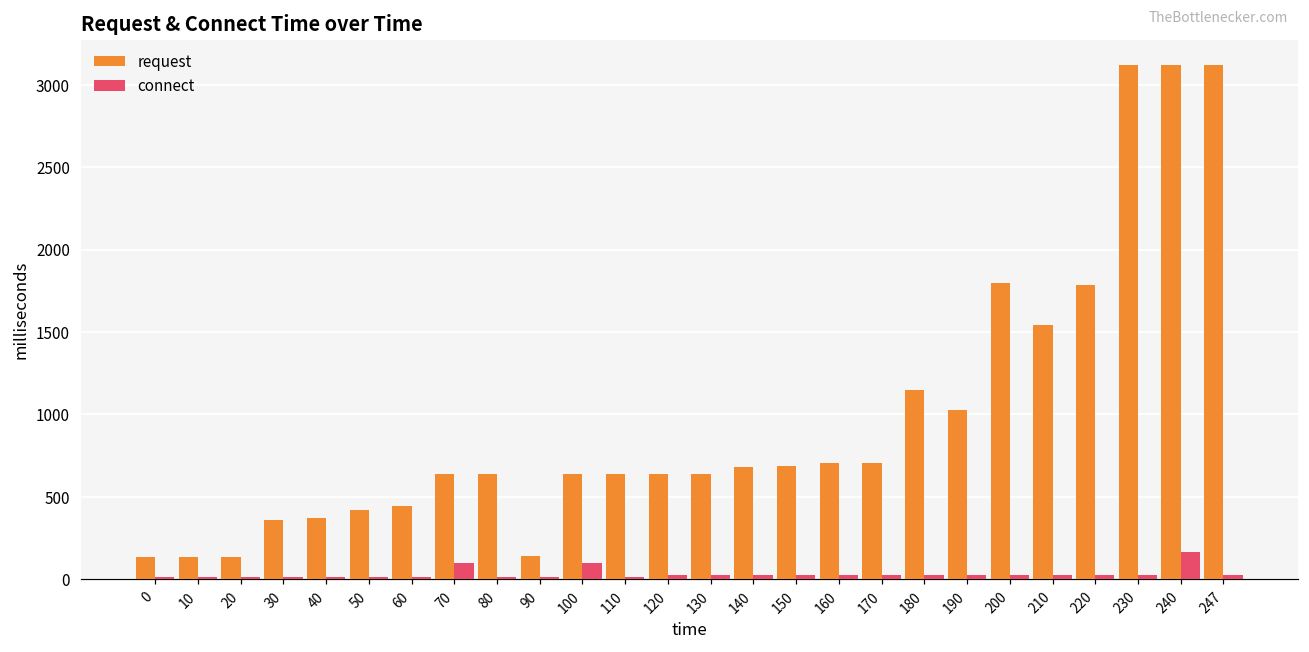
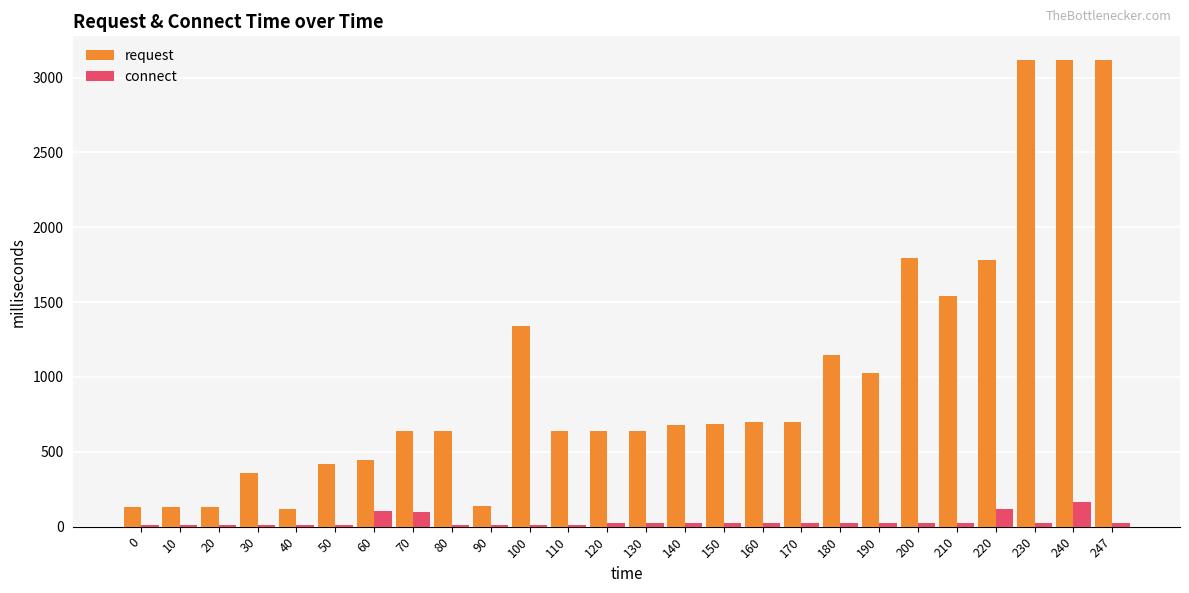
  {
    "request": {
      "0": 130,
      "10": 130,
      "20": 130,
      "30": 360,
-     "40": 370,
+     "40": 120,
      "50": 420,
      "60": 440,
      "70": 640,
      "80": 640,
      "90": 140,
-     "100": 640,
+     "100": 1340,
      "110": 640,
      "120": 640,
      "130": 640,
      "140": 680,
      "150": 690,
      "160": 700,
      "170": 700,
      "180": 1150,
      "190": 1030,
      "200": 1800,
      "210": 1540,
      "220": 1780,
      "230": 3120,
      "240": 3120,
      "247": 3120
    },
    "connect": {
-     "60": 10,
+     "60": 100,
      "70": 100,
-     "100": 100,
+     "100": 10,
      "120": 20,
      "130": 20,
      "140": 20,
      "150": 20,
      "160": 20,
      "170": 20,
      "180": 20,
      "190": 20,
      "200": 20,
      "210": 20,
-     "220": 20,
+     "220": 120,
      "230": 20,
      "240": 160,
      "247": 20
    }
  }
